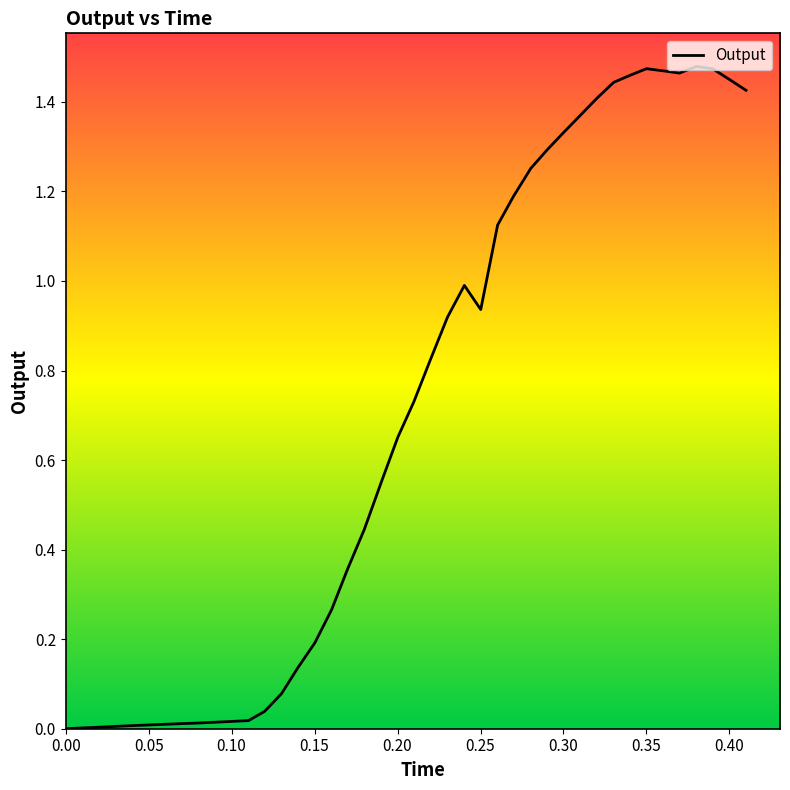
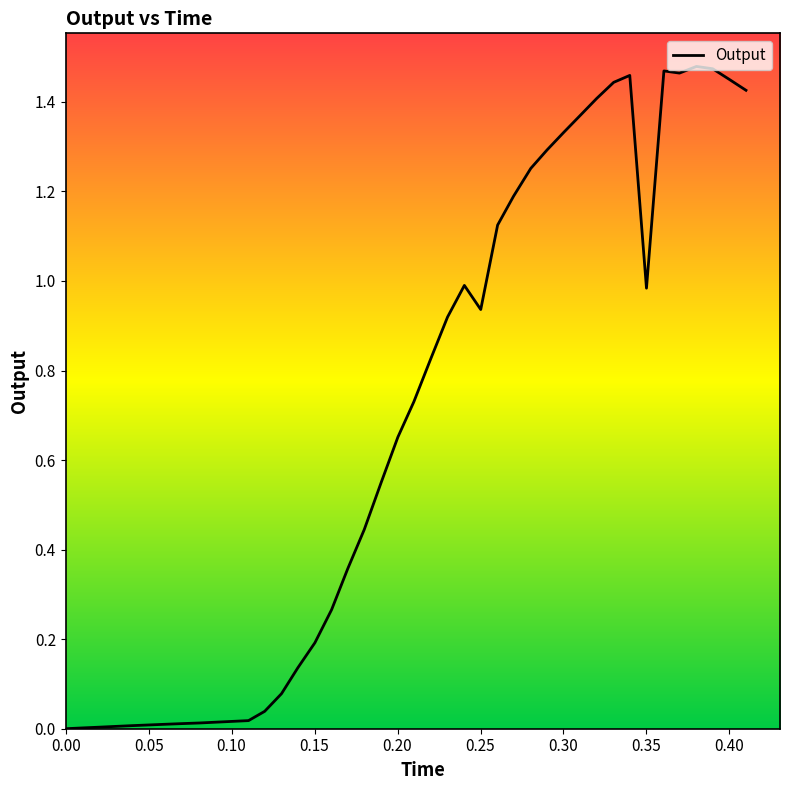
  {
    "0.00": 0.00,
    "0.25": 0.94,
    "0.30": 1.33,
-   "0.35": 1.47,
+   "0.35": 0.98,
    "0.40": 1.45
  }
